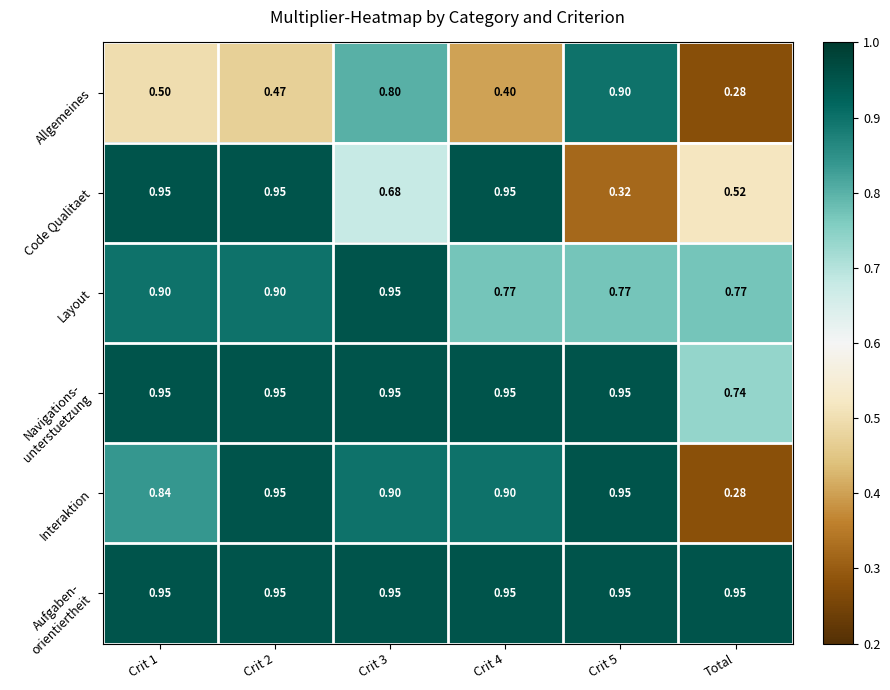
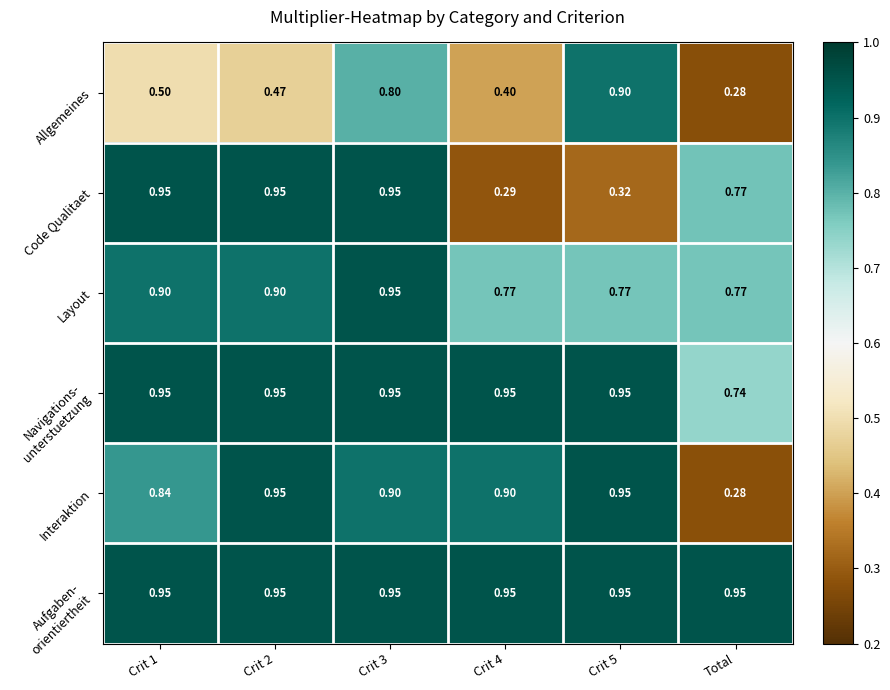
  {
    "Allgemeines": {
      "Crit 1": 0.50,
      "Crit 2": 0.47,
      "Crit 3": 0.80,
      "Crit 4": 0.40,
      "Crit 5": 0.90,
      "Total": 0.28
    },
    "Code Qualitaet": {
      "Crit 1": 0.95,
      "Crit 2": 0.95,
-     "Crit 3": 0.68,
-     "Crit 4": 0.95,
+     "Crit 3": 0.95,
+     "Crit 4": 0.29,
      "Crit 5": 0.32,
-     "Total": 0.52
+     "Total": 0.77
    },
    "Layout": {
      "Crit 1": 0.90,
      "Crit 2": 0.90,
      "Crit 3": 0.95,
      "Crit 4": 0.77,
      "Crit 5": 0.77,
      "Total": 0.77
    },
    "Navigations- unterstuetzung": {
      "Crit 1": 0.95,
      "Crit 2": 0.95,
      "Crit 3": 0.95,
      "Crit 4": 0.95,
      "Crit 5": 0.95,
      "Total": 0.74
    },
    "Interaktion": {
      "Crit 1": 0.84,
      "Crit 2": 0.95,
      "Crit 3": 0.90,
      "Crit 4": 0.90,
      "Crit 5": 0.95,
      "Total": 0.28
    },
    "Aufgaben- orientiertheit": {
      "Crit 1": 0.95,
      "Crit 2": 0.95,
      "Crit 3": 0.95,
      "Crit 4": 0.95,
      "Crit 5": 0.95,
      "Total": 0.95
    }
  }
